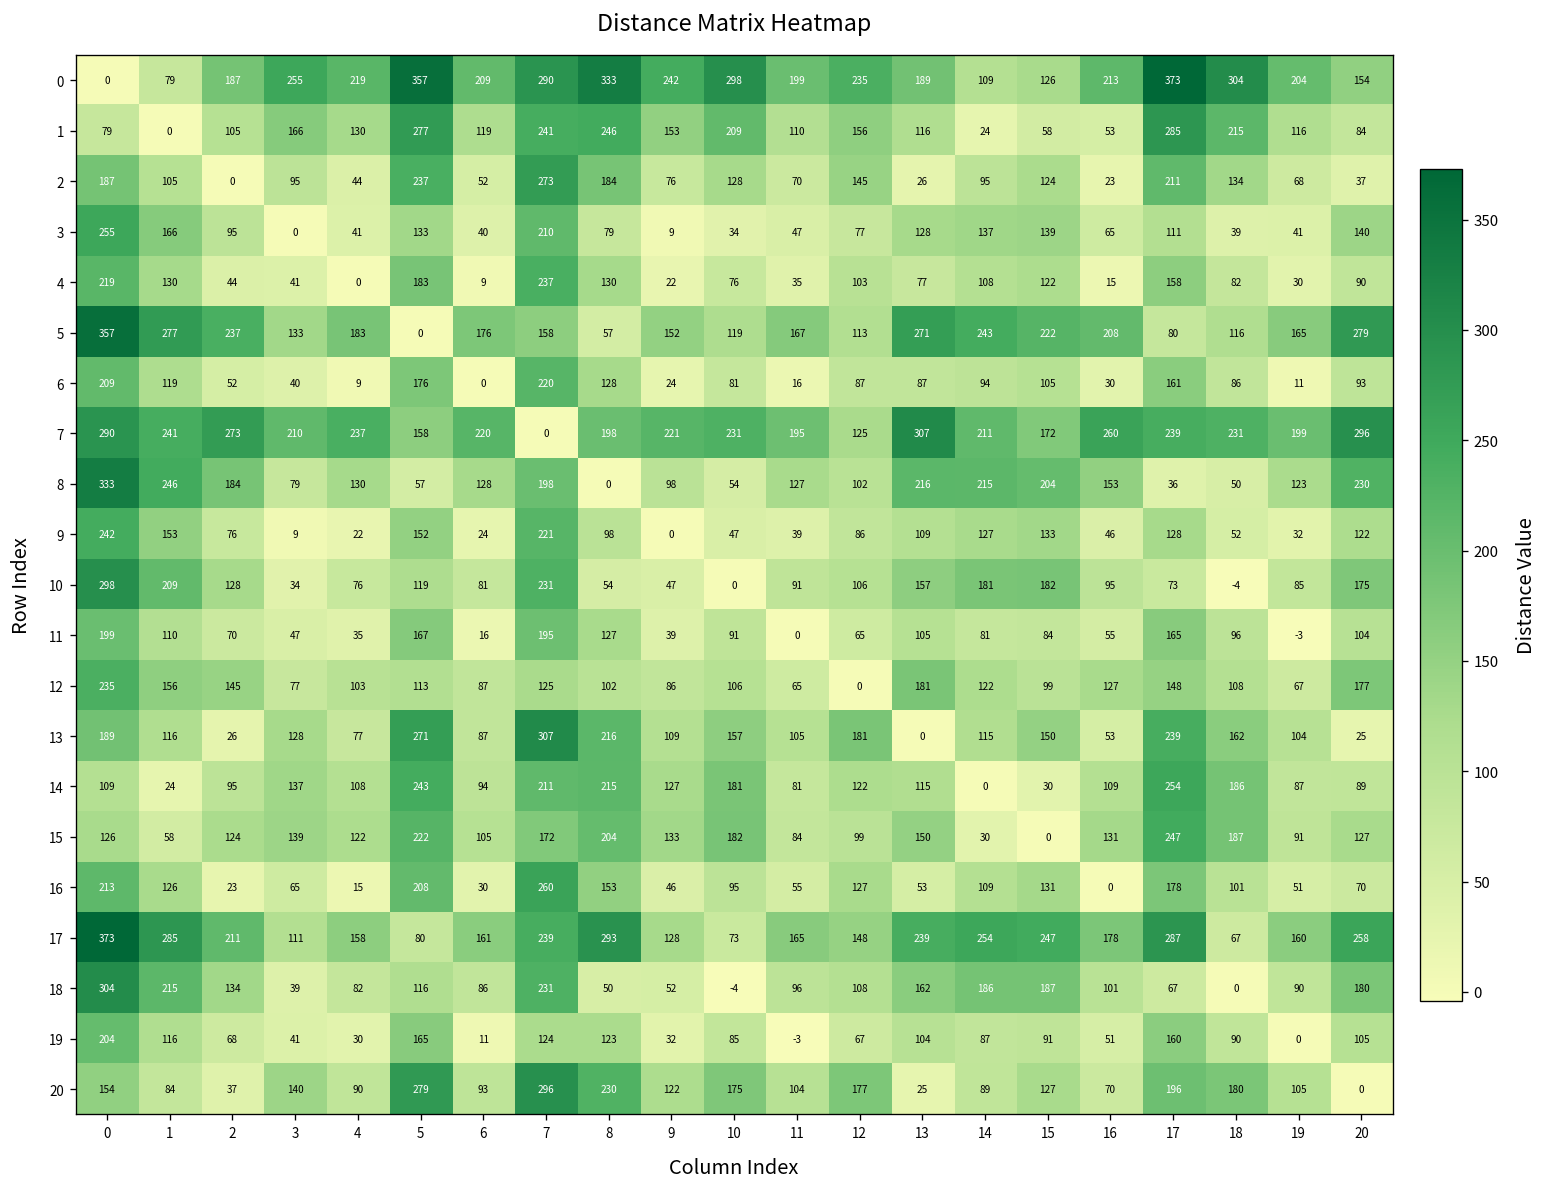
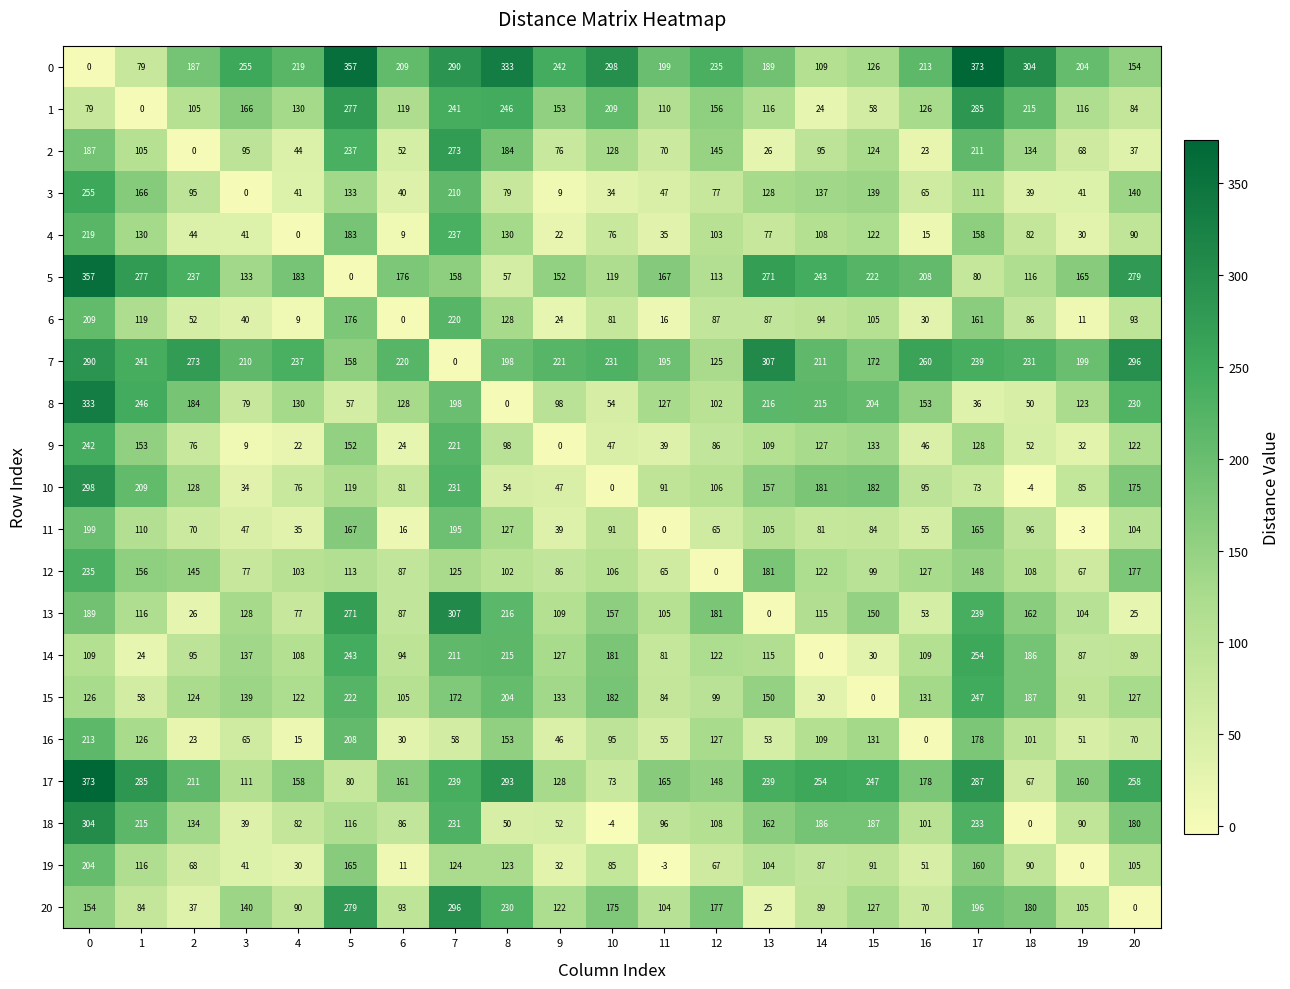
  {
    "1": {
      "0": 79,
      "1": 0,
      "2": 105,
      "3": 166,
      "4": 130,
      "5": 277,
      "6": 119,
      "7": 241,
      "8": 246,
      "9": 153,
      "10": 209,
      "11": 110,
      "12": 156,
      "13": 116,
      "14": 24,
      "15": 58,
-     "16": 53,
+     "16": 126,
      "17": 285,
      "18": 215,
      "19": 116,
      "20": 84
    },
    "16": {
      "0": 213,
      "1": 126,
      "2": 23,
      "3": 65,
      "4": 15,
      "5": 208,
      "6": 30,
-     "7": 260,
+     "7": 58,
      "8": 153,
      "9": 46,
      "10": 95,
      "11": 55,
      "12": 127,
      "13": 53,
      "14": 109,
      "15": 131,
      "16": 0,
      "17": 178,
      "18": 101,
      "19": 51,
      "20": 70
    },
    "18": {
      "0": 304,
      "1": 215,
      "2": 134,
      "3": 39,
      "4": 82,
      "5": 116,
      "6": 86,
      "7": 231,
      "8": 50,
      "9": 52,
      "10": -4,
      "11": 96,
      "12": 108,
      "13": 162,
      "14": 186,
      "15": 187,
      "16": 101,
-     "17": 67,
+     "17": 233,
      "18": 0,
      "19": 90,
      "20": 180
    }
  }
